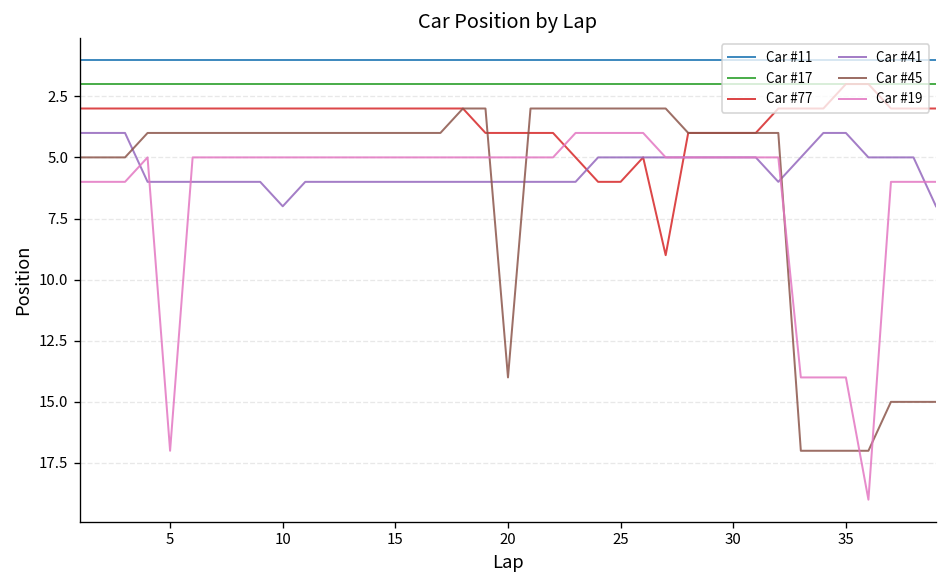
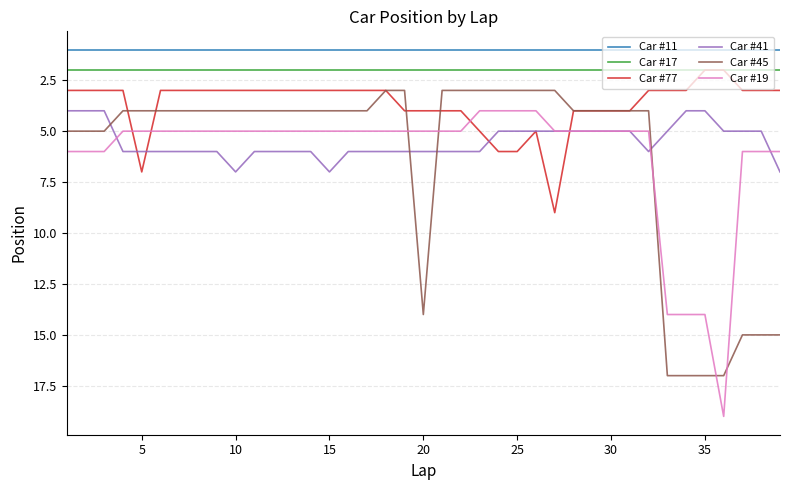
  {
    "Car #11": {
      "5": 1,
      "10": 1,
      "15": 1,
      "20": 1,
      "25": 1
    },
    "Car #17": {
      "5": 2,
      "10": 2,
      "15": 2,
      "20": 2,
      "25": 2
    },
    "Car #77": {
-     "5": 3,
+     "5": 7,
      "10": 3,
      "15": 3,
      "20": 4,
      "25": 6
    },
    "Car #41": {
      "5": 6,
      "10": 7,
-     "15": 6,
+     "15": 7,
      "20": 6,
      "25": 5,
      "35": 4
    },
    "Car #45": {
      "5": 4,
      "10": 4,
      "15": 4,
      "20": 14,
      "25": 3,
      "35": 17
    },
    "Car #19": {
-     "5": 17,
+     "5": 5,
      "10": 5,
      "15": 5,
      "20": 5,
      "25": 4,
      "35": 14
    }
  }
